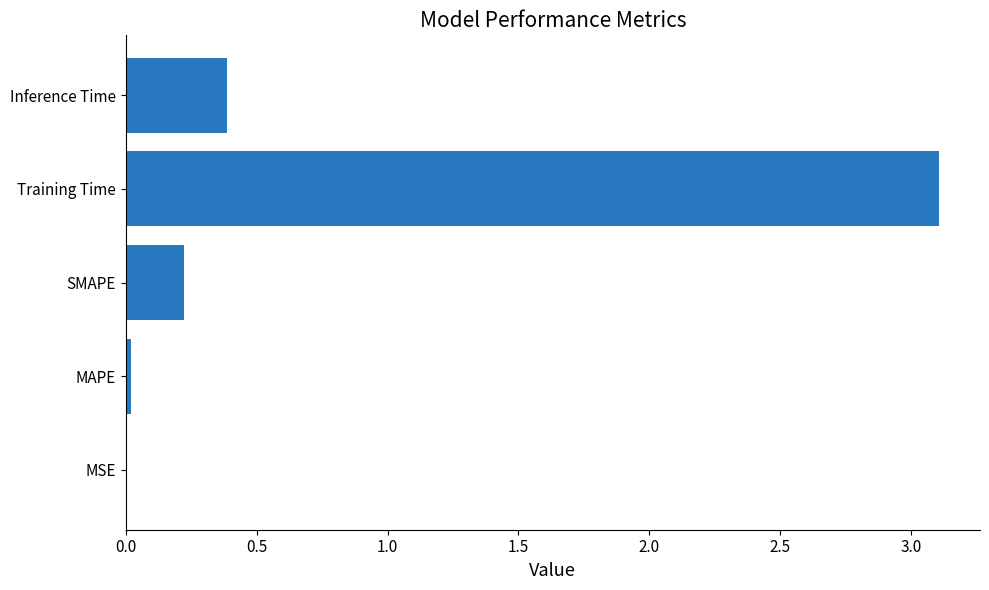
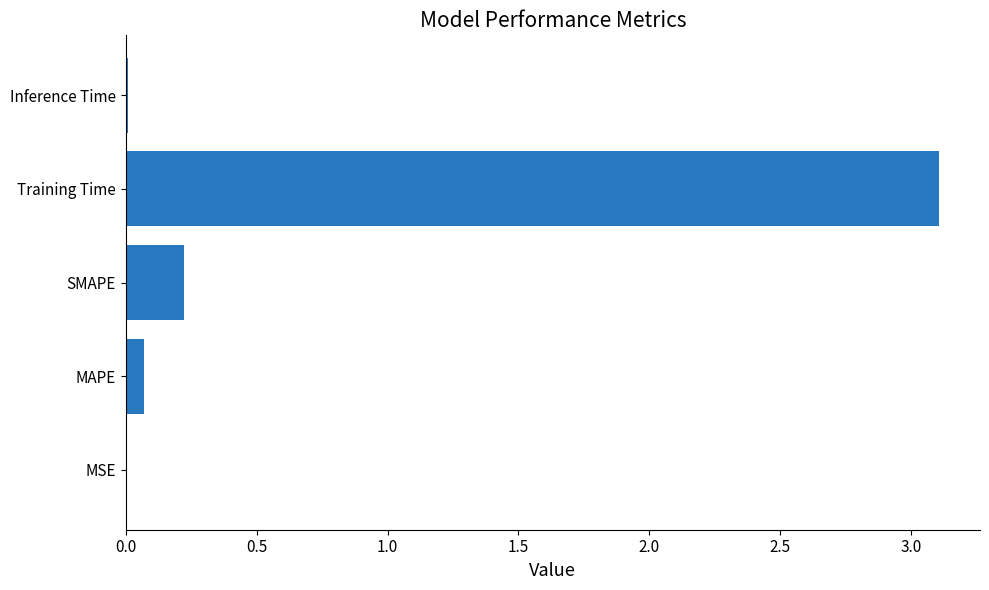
  {
-   "Inference Time": 0.39,
+   "Inference Time": 0.01,
    "Training Time": 3.11,
    "SMAPE": 0.22,
-   "MAPE": 0.02
+   "MAPE": 0.07
  }
